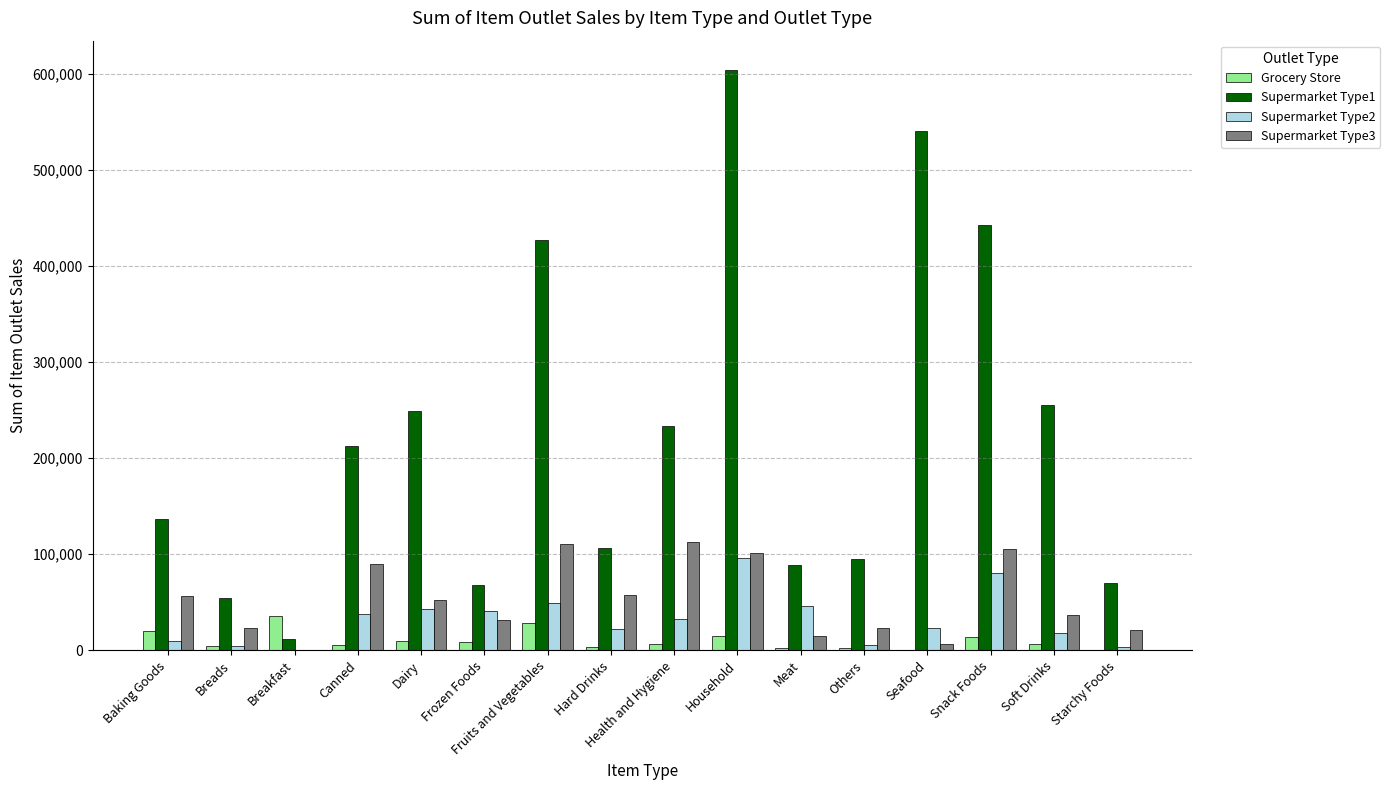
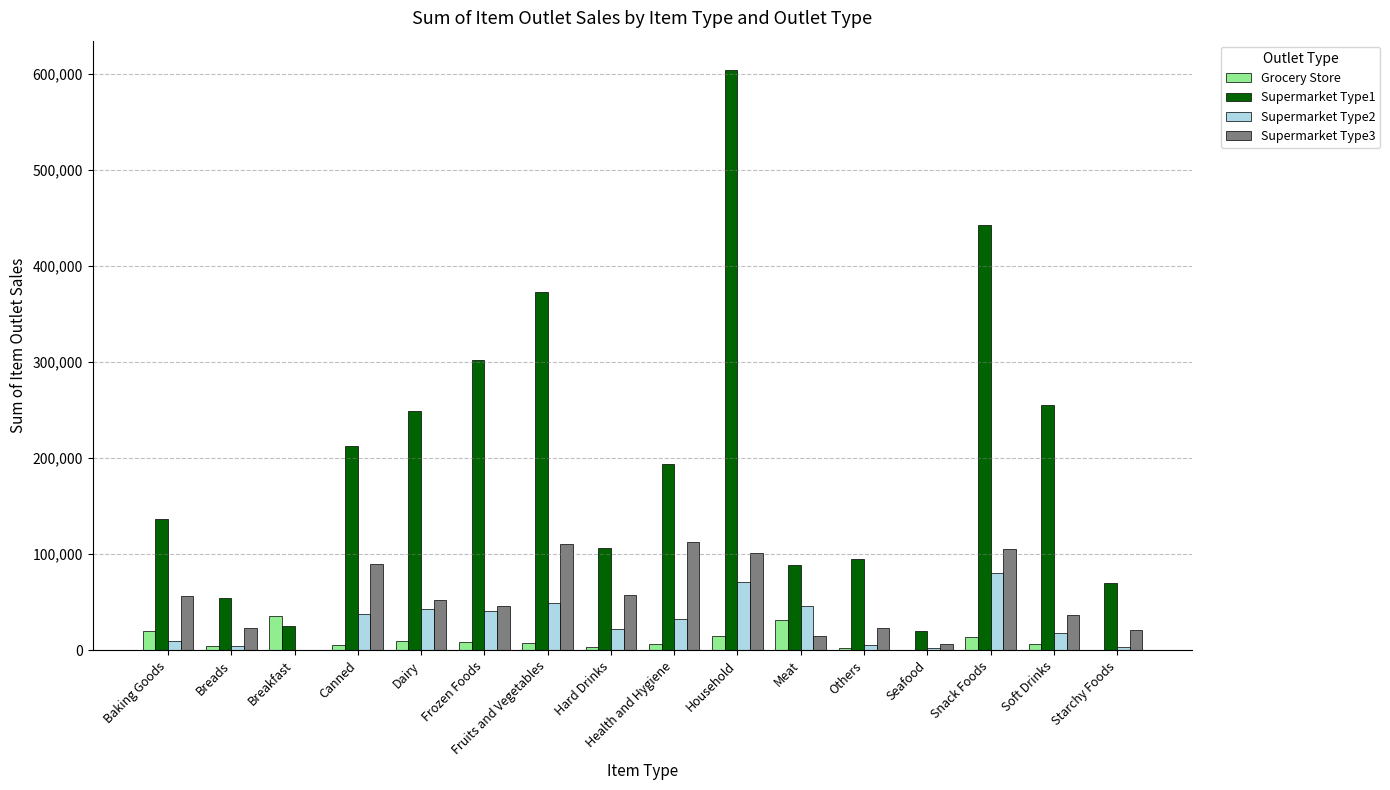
  {
    "Grocery Store": {
      "Baking Goods": "20,000",
      "Breads": "0",
      "Breakfast": "40,000",
      "Canned": "10,000",
      "Dairy": "10,000",
      "Frozen Foods": "10,000",
-     "Fruits and Vegetables": "30,000",
+     "Fruits and Vegetables": "10,000",
      "Hard Drinks": "0",
      "Health and Hygiene": "10,000",
      "Household": "10,000",
-     "Meat": "0",
+     "Meat": "30,000",
      "Snack Foods": "10,000",
      "Soft Drinks": "10,000"
    },
    "Supermarket Type1": {
      "Baking Goods": "140,000",
      "Breads": "50,000",
-     "Breakfast": "10,000",
+     "Breakfast": "30,000",
      "Canned": "210,000",
      "Dairy": "250,000",
-     "Frozen Foods": "70,000",
-     "Fruits and Vegetables": "430,000",
+     "Frozen Foods": "300,000",
+     "Fruits and Vegetables": "370,000",
      "Hard Drinks": "110,000",
-     "Health and Hygiene": "230,000",
+     "Health and Hygiene": "190,000",
      "Household": "600,000",
      "Meat": "90,000",
      "Others": "100,000",
-     "Seafood": "540,000",
+     "Seafood": "20,000",
      "Snack Foods": "440,000",
      "Soft Drinks": "260,000",
      "Starchy Foods": "70,000"
    },
    "Supermarket Type2": {
      "Baking Goods": "10,000",
      "Breads": "0",
      "Breakfast": "0",
      "Canned": "40,000",
      "Dairy": "40,000",
      "Frozen Foods": "40,000",
      "Fruits and Vegetables": "50,000",
      "Hard Drinks": "20,000",
      "Health and Hygiene": "30,000",
-     "Household": "100,000",
+     "Household": "70,000",
      "Meat": "50,000",
      "Others": "10,000",
-     "Seafood": "20,000",
+     "Seafood": "0",
      "Snack Foods": "80,000",
      "Soft Drinks": "20,000",
      "Starchy Foods": "0"
    },
    "Supermarket Type3": {
      "Baking Goods": "60,000",
      "Breads": "20,000",
      "Breakfast": "0",
      "Canned": "90,000",
      "Dairy": "50,000",
-     "Frozen Foods": "30,000",
+     "Frozen Foods": "50,000",
      "Fruits and Vegetables": "110,000",
      "Hard Drinks": "60,000",
      "Health and Hygiene": "110,000",
      "Household": "100,000",
      "Meat": "20,000",
      "Others": "20,000",
      "Seafood": "10,000",
      "Snack Foods": "110,000",
      "Soft Drinks": "40,000",
      "Starchy Foods": "20,000"
    }
  }
